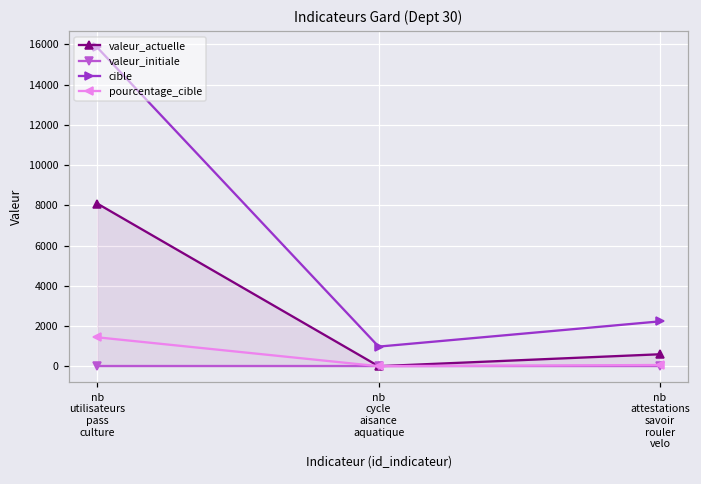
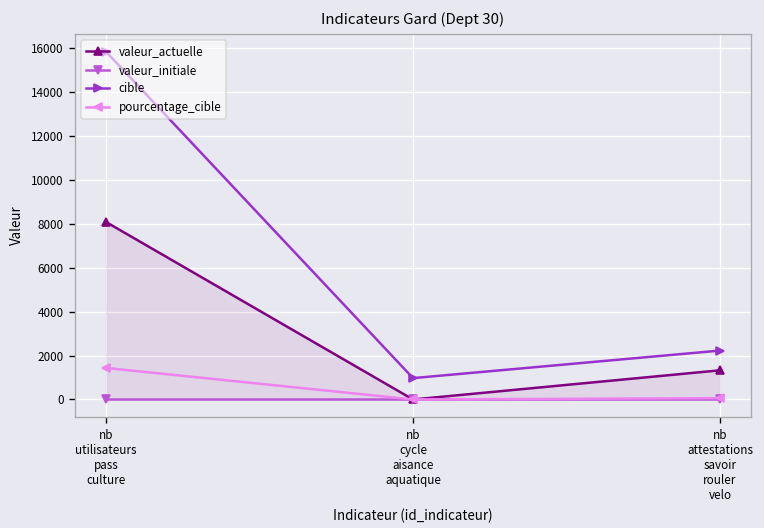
  {
    "valeur_actuelle": {
      "nb utilisateurs pass culture": 8100,
-     "nb attestations savoir rouler velo": 600
+     "nb attestations savoir rouler velo": 1300
    },
    "pourcentage_cible": {
      "nb utilisateurs pass culture": 1400
    }
  }
